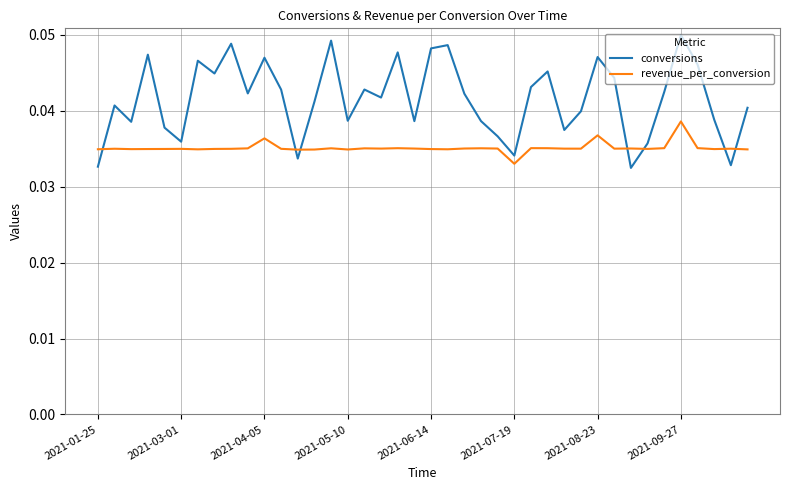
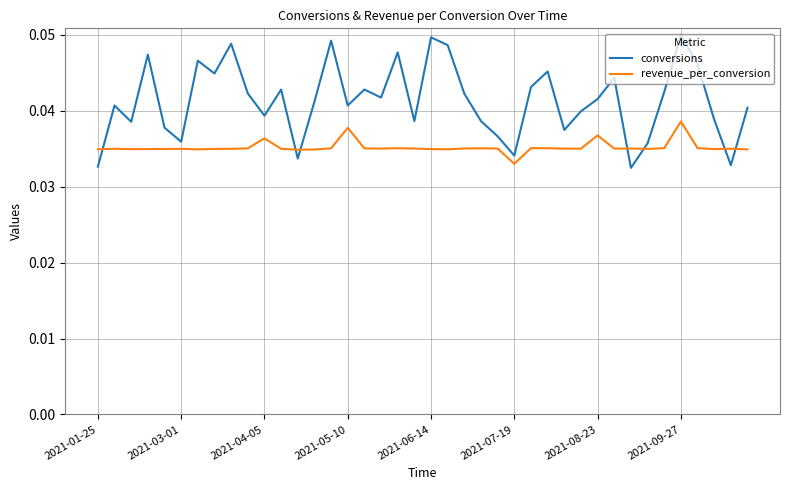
  {
    "conversions": {
      "2021-01-25": 0.033,
      "2021-03-01": 0.036,
-     "2021-04-05": 0.047,
-     "2021-05-10": 0.039,
-     "2021-06-14": 0.048,
+     "2021-04-05": 0.039,
+     "2021-05-10": 0.041,
+     "2021-06-14": 0.050,
      "2021-07-19": 0.034,
-     "2021-08-23": 0.047
+     "2021-08-23": 0.042
    },
    "revenue_per_conversion": {
      "2021-01-25": 0.035,
      "2021-03-01": 0.035,
      "2021-04-05": 0.036,
-     "2021-05-10": 0.035,
+     "2021-05-10": 0.038,
      "2021-06-14": 0.035,
      "2021-07-19": 0.033,
      "2021-08-23": 0.037,
      "2021-09-27": 0.039
    }
  }
